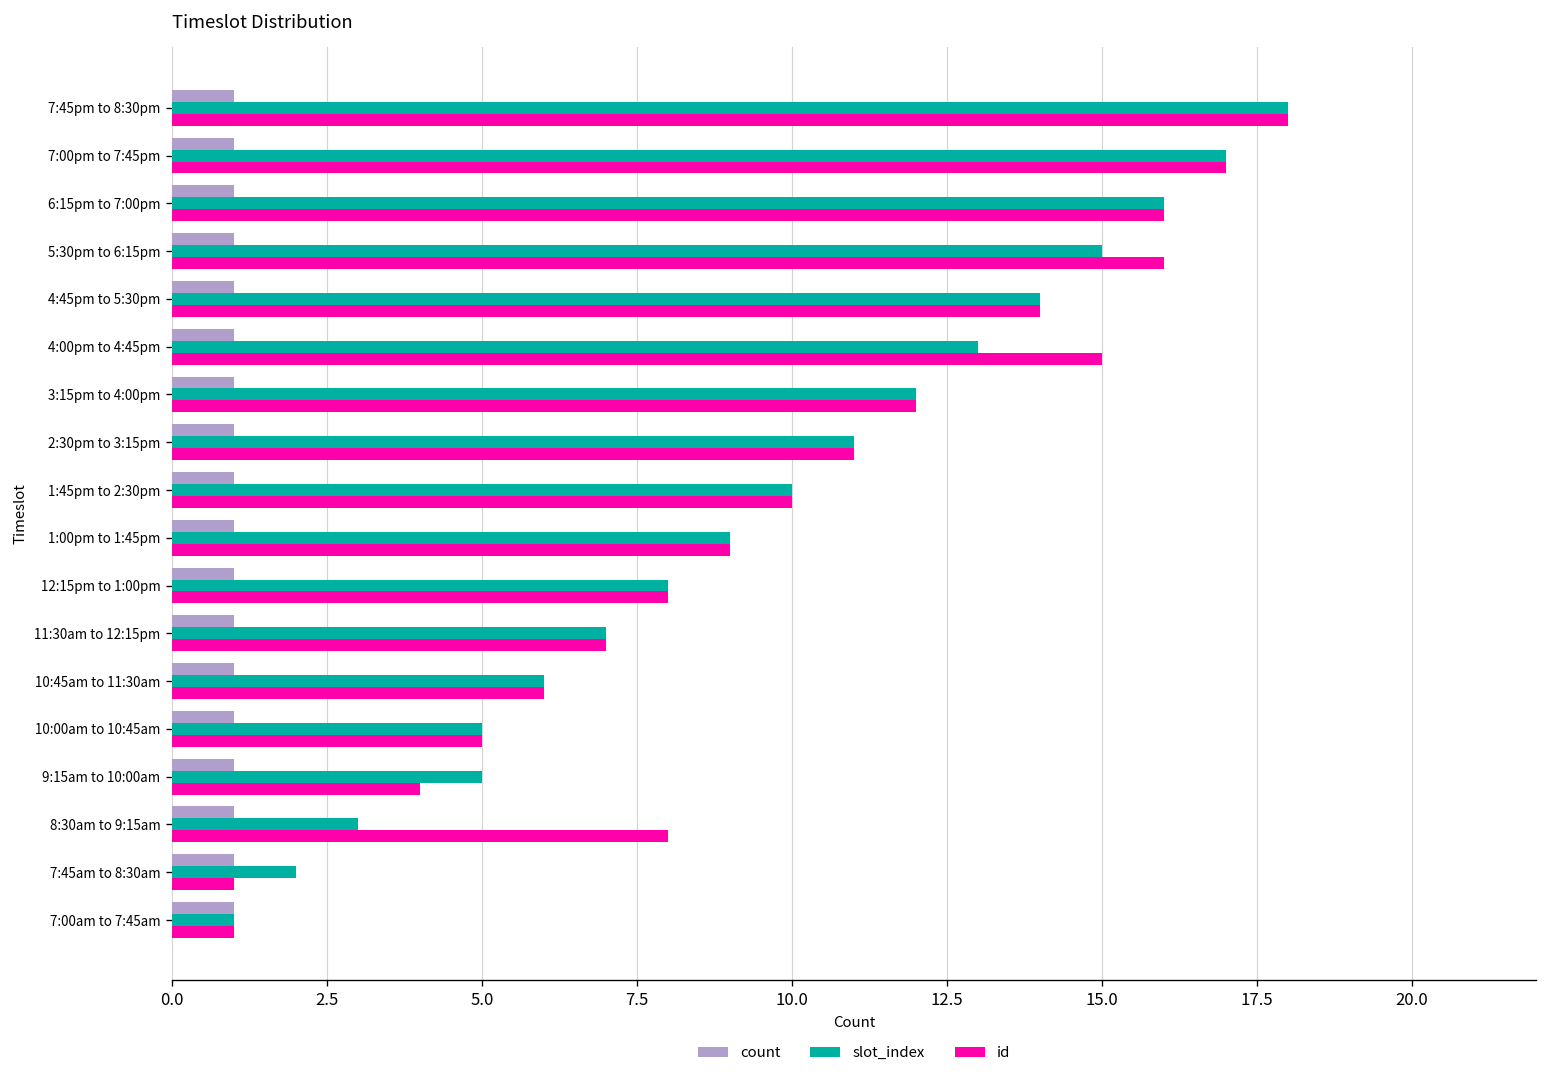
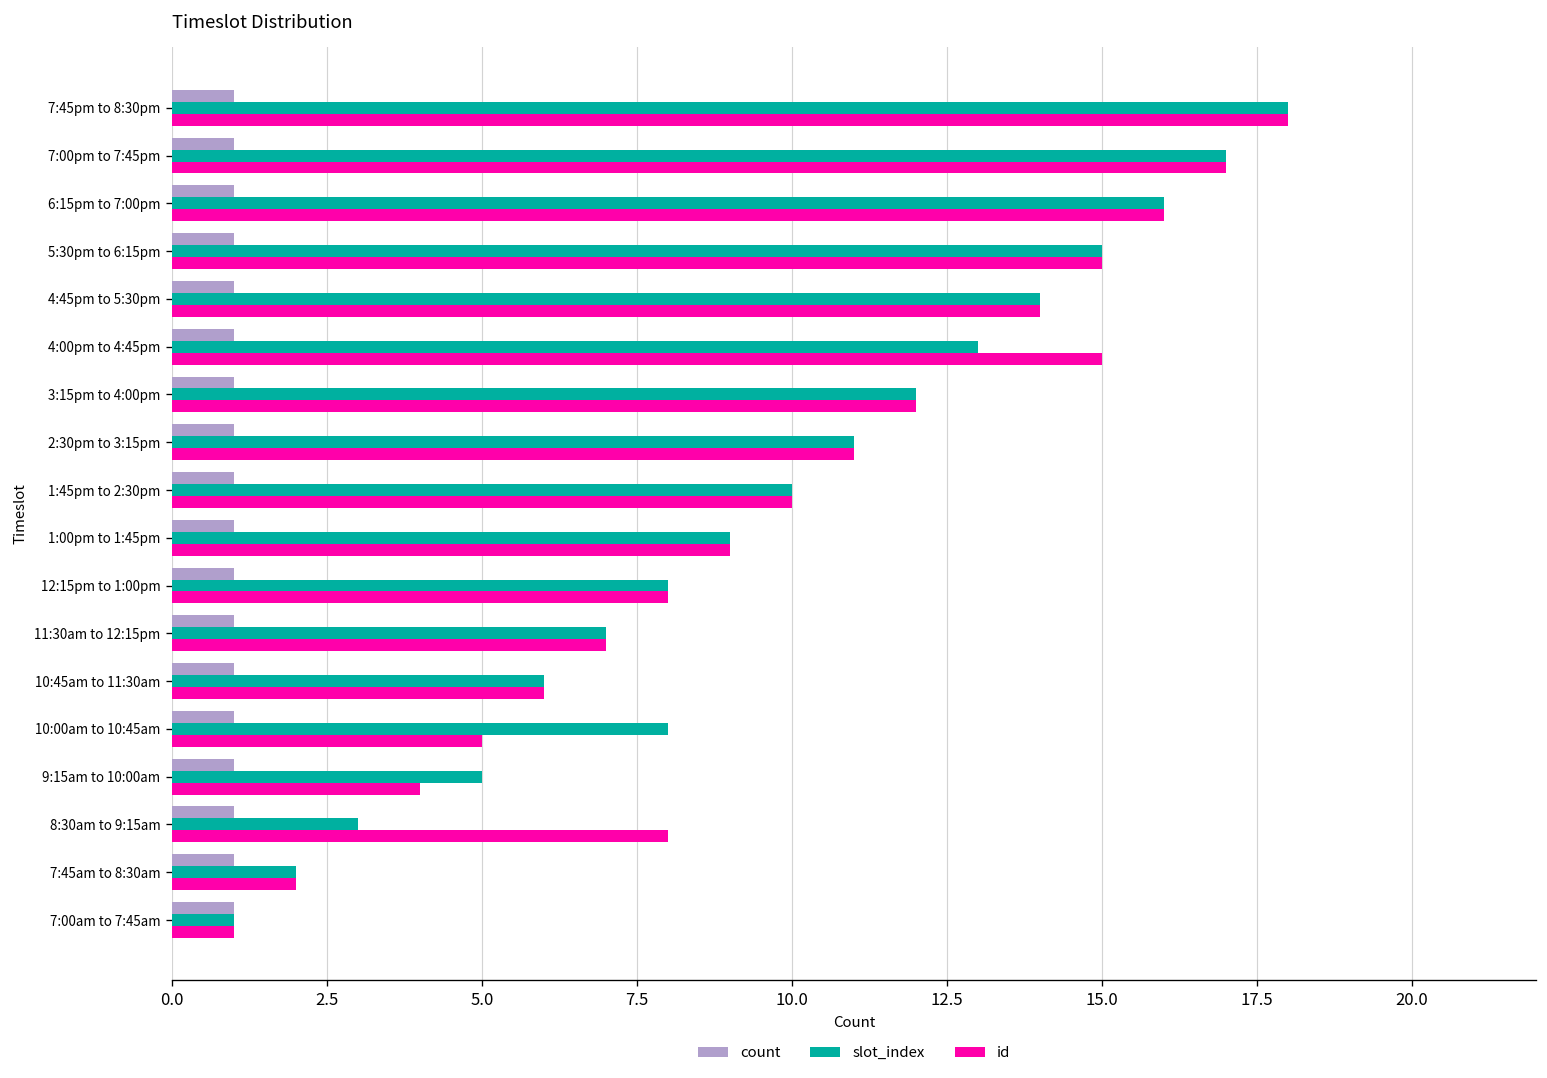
  {
    "count": {
      "7:45pm to 8:30pm": 1,
      "7:00pm to 7:45pm": 1,
      "6:15pm to 7:00pm": 1,
      "5:30pm to 6:15pm": 1,
      "4:45pm to 5:30pm": 1,
      "4:00pm to 4:45pm": 1,
      "3:15pm to 4:00pm": 1,
      "2:30pm to 3:15pm": 1,
      "1:45pm to 2:30pm": 1,
      "1:00pm to 1:45pm": 1,
      "12:15pm to 1:00pm": 1,
      "11:30am to 12:15pm": 1,
      "10:45am to 11:30am": 1,
      "10:00am to 10:45am": 1,
      "9:15am to 10:00am": 1,
      "8:30am to 9:15am": 1,
      "7:45am to 8:30am": 1,
      "7:00am to 7:45am": 1
    },
    "slot_index": {
      "7:45pm to 8:30pm": 18,
      "7:00pm to 7:45pm": 17,
      "6:15pm to 7:00pm": 16,
      "5:30pm to 6:15pm": 15,
      "4:45pm to 5:30pm": 14,
      "4:00pm to 4:45pm": 13,
      "3:15pm to 4:00pm": 12,
      "2:30pm to 3:15pm": 11,
      "1:45pm to 2:30pm": 10,
      "1:00pm to 1:45pm": 9,
      "12:15pm to 1:00pm": 8,
      "11:30am to 12:15pm": 7,
      "10:45am to 11:30am": 6,
-     "10:00am to 10:45am": 5,
+     "10:00am to 10:45am": 8,
      "9:15am to 10:00am": 5,
      "8:30am to 9:15am": 3,
      "7:45am to 8:30am": 2,
      "7:00am to 7:45am": 1
    },
    "id": {
      "7:45pm to 8:30pm": 18,
      "7:00pm to 7:45pm": 17,
      "6:15pm to 7:00pm": 16,
-     "5:30pm to 6:15pm": 16,
+     "5:30pm to 6:15pm": 15,
      "4:45pm to 5:30pm": 14,
      "4:00pm to 4:45pm": 15,
      "3:15pm to 4:00pm": 12,
      "2:30pm to 3:15pm": 11,
      "1:45pm to 2:30pm": 10,
      "1:00pm to 1:45pm": 9,
      "12:15pm to 1:00pm": 8,
      "11:30am to 12:15pm": 7,
      "10:45am to 11:30am": 6,
      "10:00am to 10:45am": 5,
      "9:15am to 10:00am": 4,
      "8:30am to 9:15am": 8,
-     "7:45am to 8:30am": 1,
+     "7:45am to 8:30am": 2,
      "7:00am to 7:45am": 1
    }
  }
